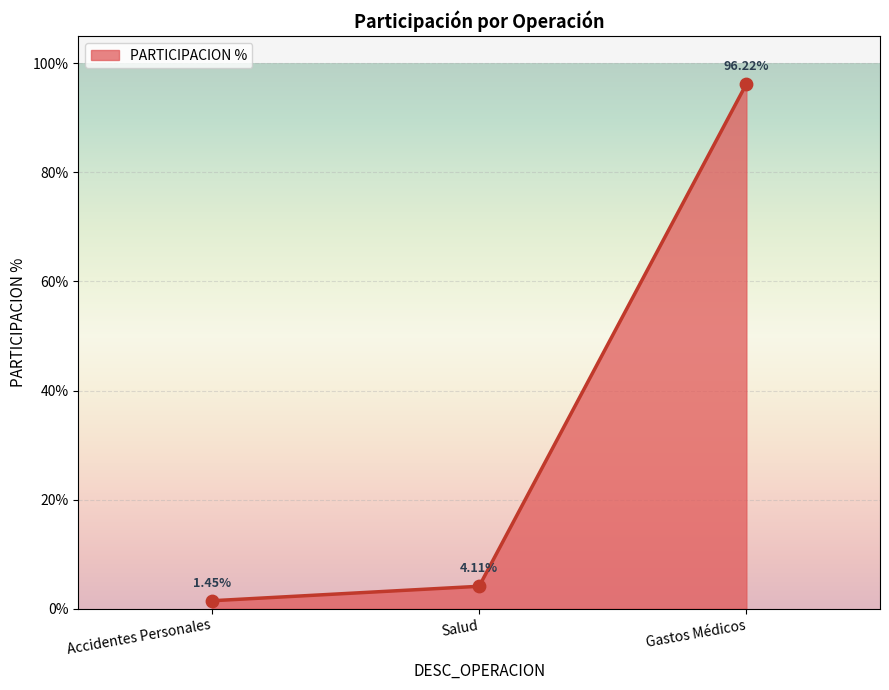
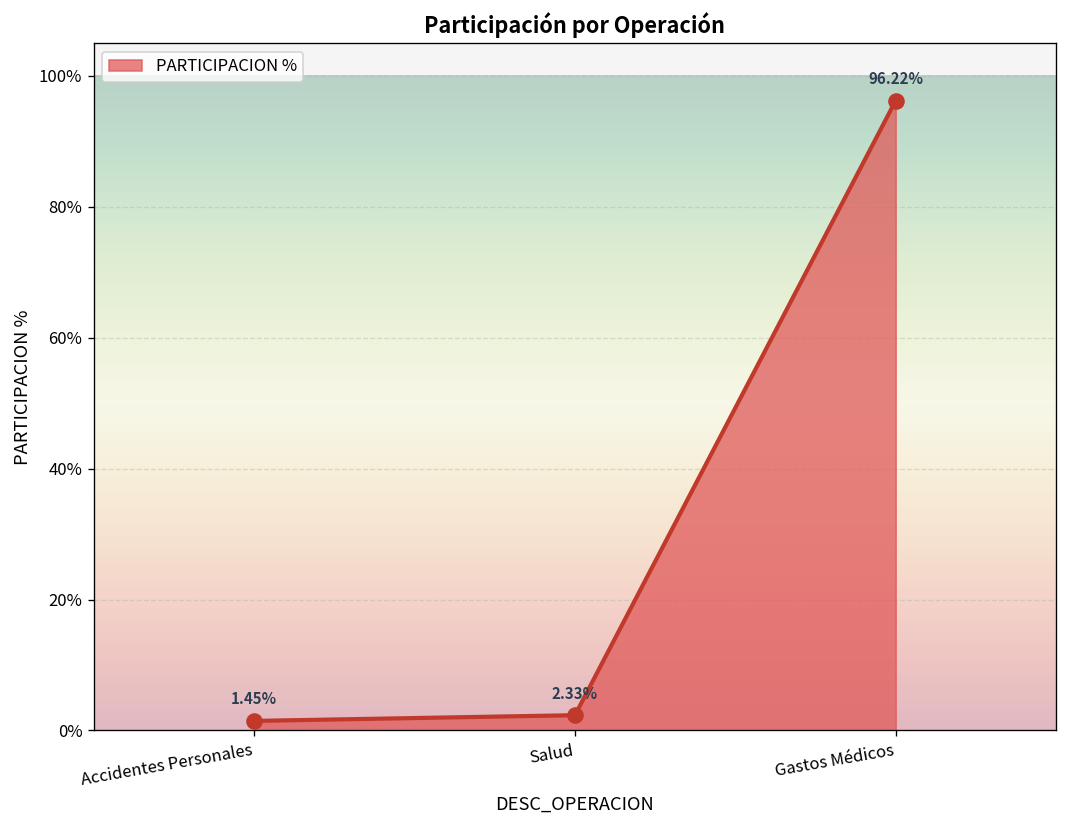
  {
    "Accidentes Personales": "1.45%",
-   "Salud": "4.11%",
+   "Salud": "2.33%",
    "Gastos Médicos": "96.22%"
  }
